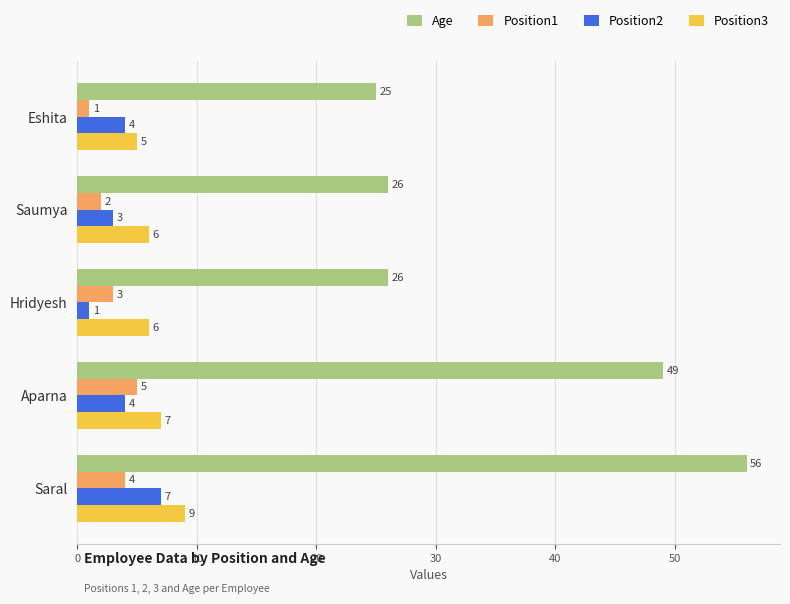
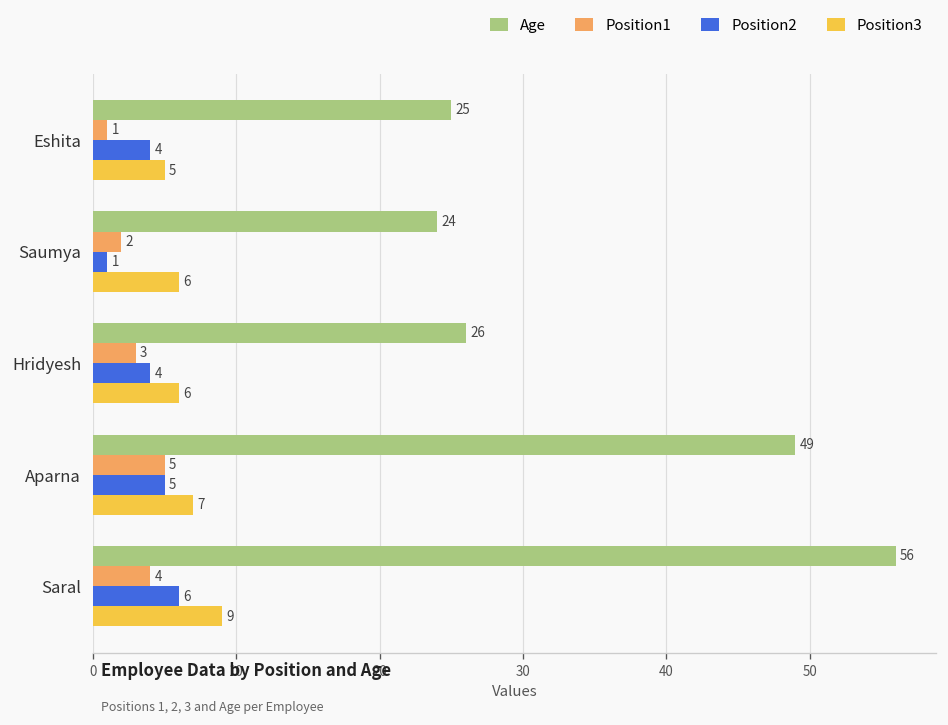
  {
    "Age": {
      "Eshita": 25,
-     "Saumya": 26,
+     "Saumya": 24,
      "Hridyesh": 26,
      "Aparna": 49,
      "Saral": 56
    },
    "Position2": {
      "Eshita": 4,
-     "Saumya": 3,
-     "Hridyesh": 1,
-     "Aparna": 4,
-     "Saral": 7
+     "Saumya": 1,
+     "Hridyesh": 4,
+     "Aparna": 5,
+     "Saral": 6
    }
  }
